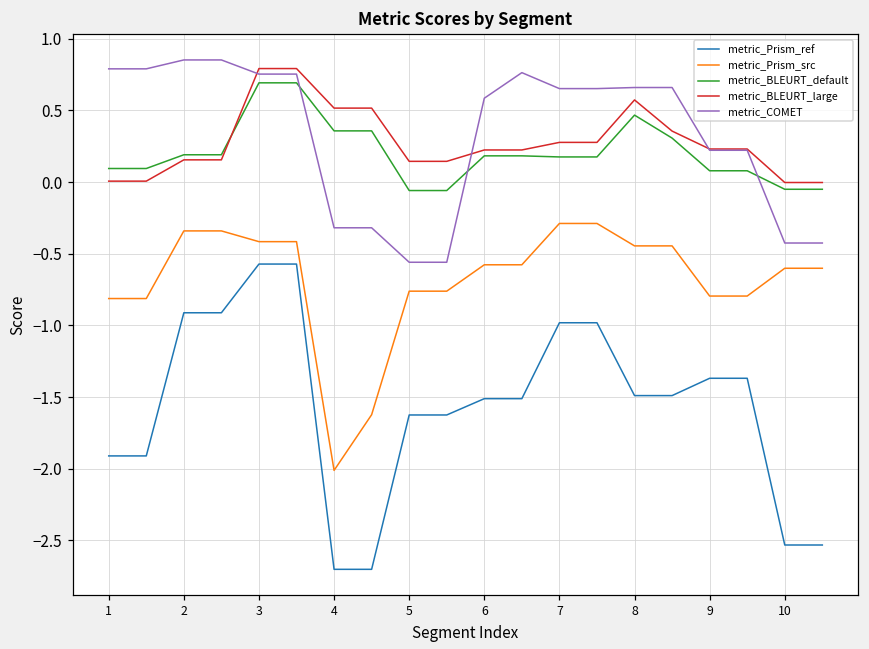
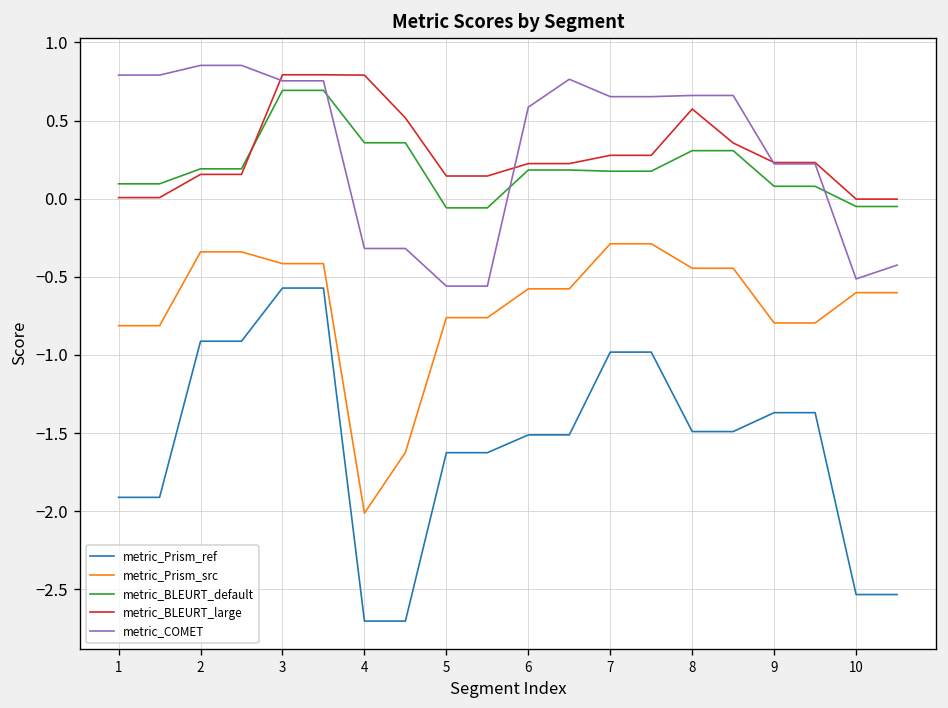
  {
    "metric_Prism_ref": {
      "2": -0.91,
      "4": -2.70,
      "6": -1.51,
      "8": -1.49,
      "10": -2.53
    },
    "metric_Prism_src": {
      "2": -0.34,
      "4": -2.01,
      "6": -0.58,
      "8": -0.45,
      "10": -0.60
    },
    "metric_BLEURT_default": {
      "2": 0.19,
      "4": 0.36,
      "6": 0.18,
-     "8": 0.47,
+     "8": 0.31,
      "10": -0.05
    },
    "metric_BLEURT_large": {
      "2": 0.16,
-     "4": 0.52,
+     "4": 0.79,
      "6": 0.22,
      "8": 0.57,
      "10": 0.00
    },
    "metric_COMET": {
      "2": 0.85,
      "4": -0.32,
      "6": 0.59,
      "8": 0.66,
-     "10": -0.43
+     "10": -0.51
    }
  }
